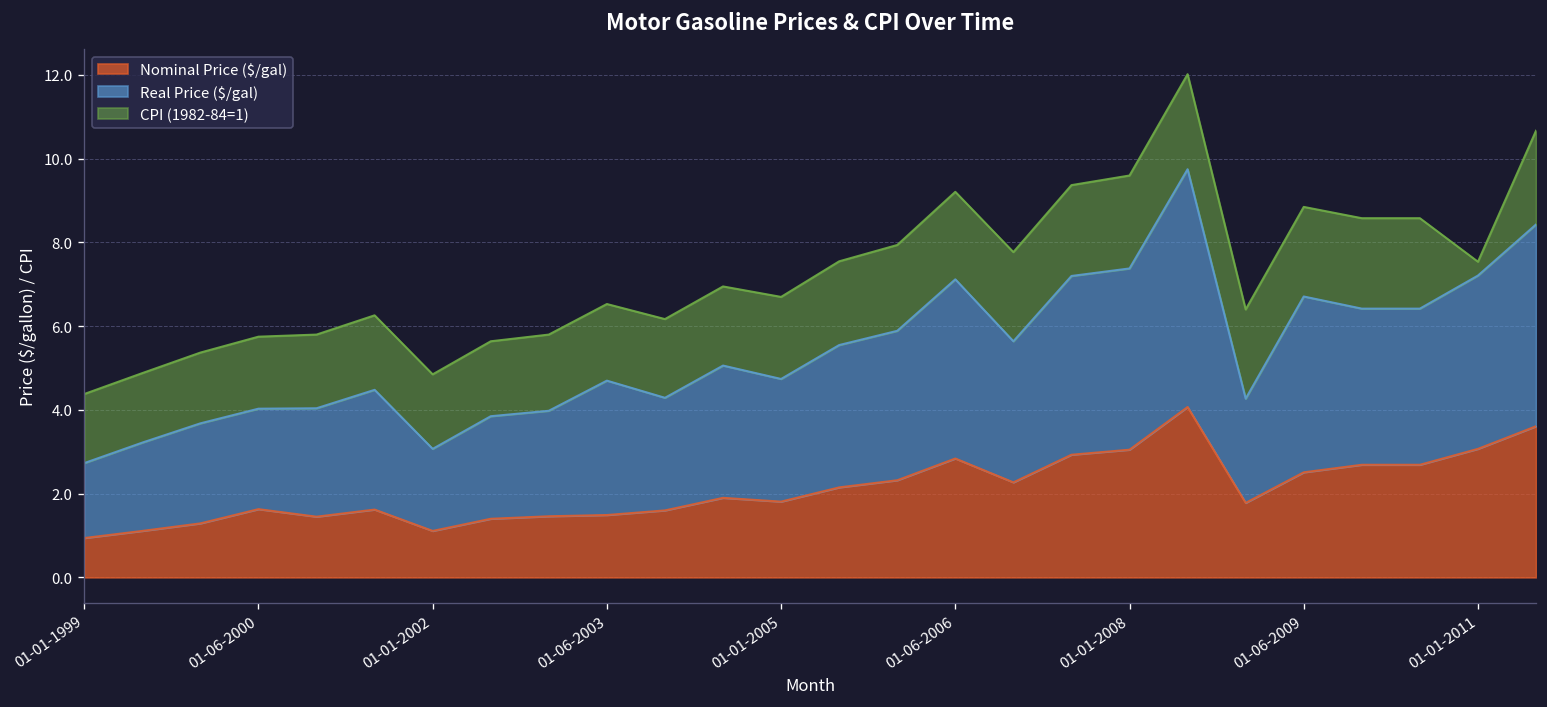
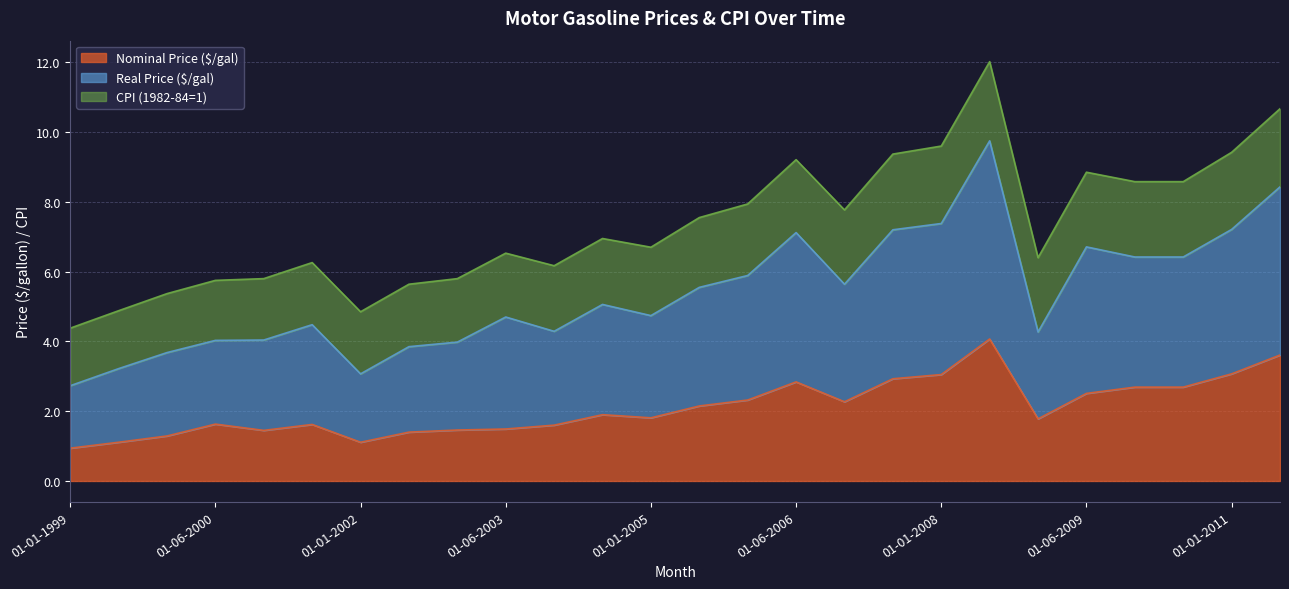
  {
    "Nominal Price ($/gal)": {
      "01-01-1999": 0.9,
      "01-06-2000": 1.6,
      "01-01-2002": 1.1,
      "01-06-2003": 1.5,
      "01-01-2005": 1.8,
      "01-06-2006": 2.8,
      "01-01-2008": 3.1,
      "01-06-2009": 2.5,
      "01-01-2011": 3.1
    },
    "Real Price ($/gal)": {
      "01-01-1999": 1.8,
      "01-06-2000": 2.4,
      "01-01-2002": 2.0,
      "01-06-2003": 3.2,
      "01-01-2005": 2.9,
      "01-06-2006": 4.3,
      "01-01-2008": 4.3,
      "01-06-2009": 4.2,
      "01-01-2011": 4.1
    },
    "CPI (1982-84=1)": {
      "01-01-1999": 1.7,
      "01-06-2000": 1.7,
      "01-01-2002": 1.8,
      "01-06-2003": 1.8,
      "01-01-2005": 2.0,
      "01-06-2006": 2.1,
      "01-01-2008": 2.2,
      "01-06-2009": 2.1,
-     "01-01-2011": 0.3
+     "01-01-2011": 2.2
    }
  }
